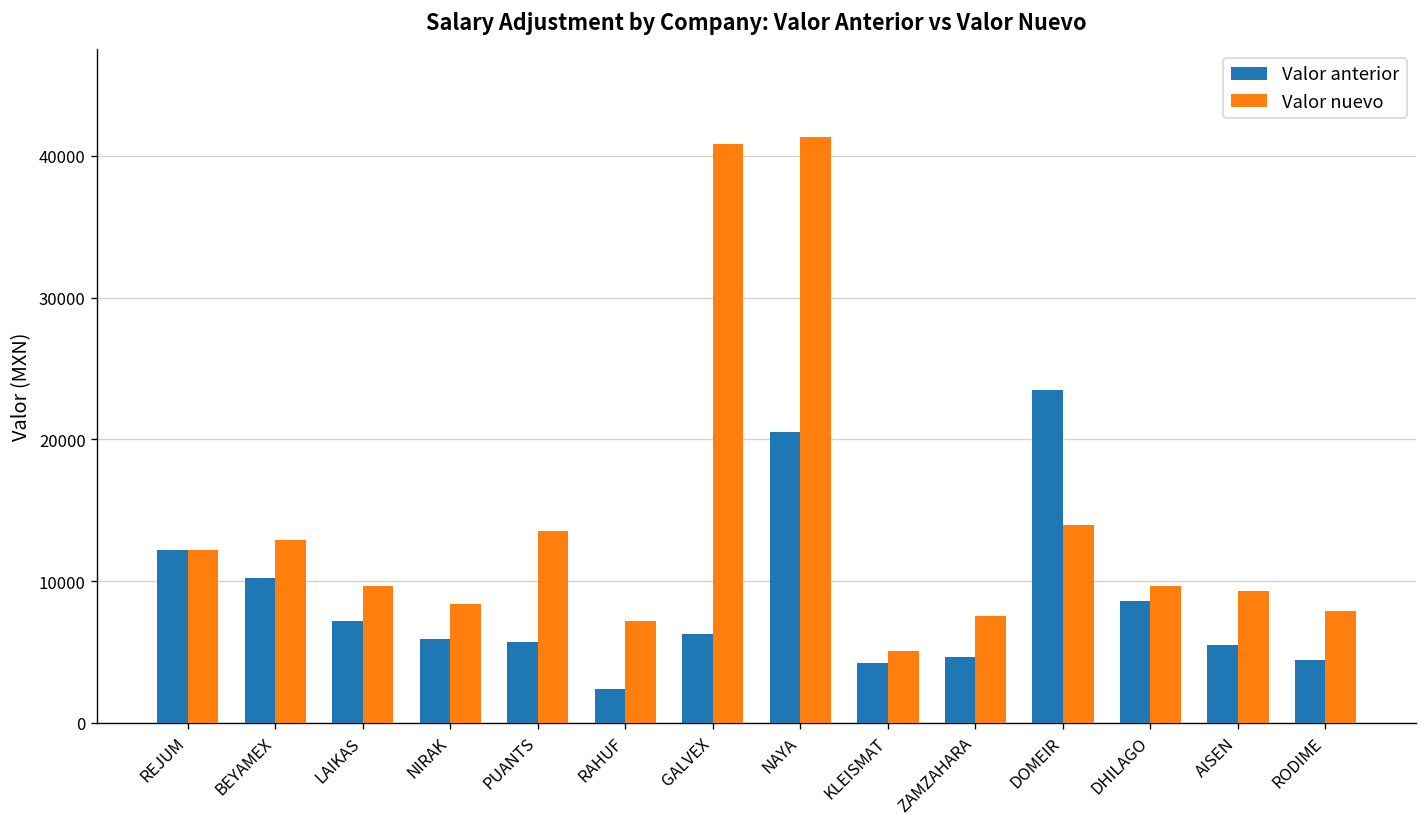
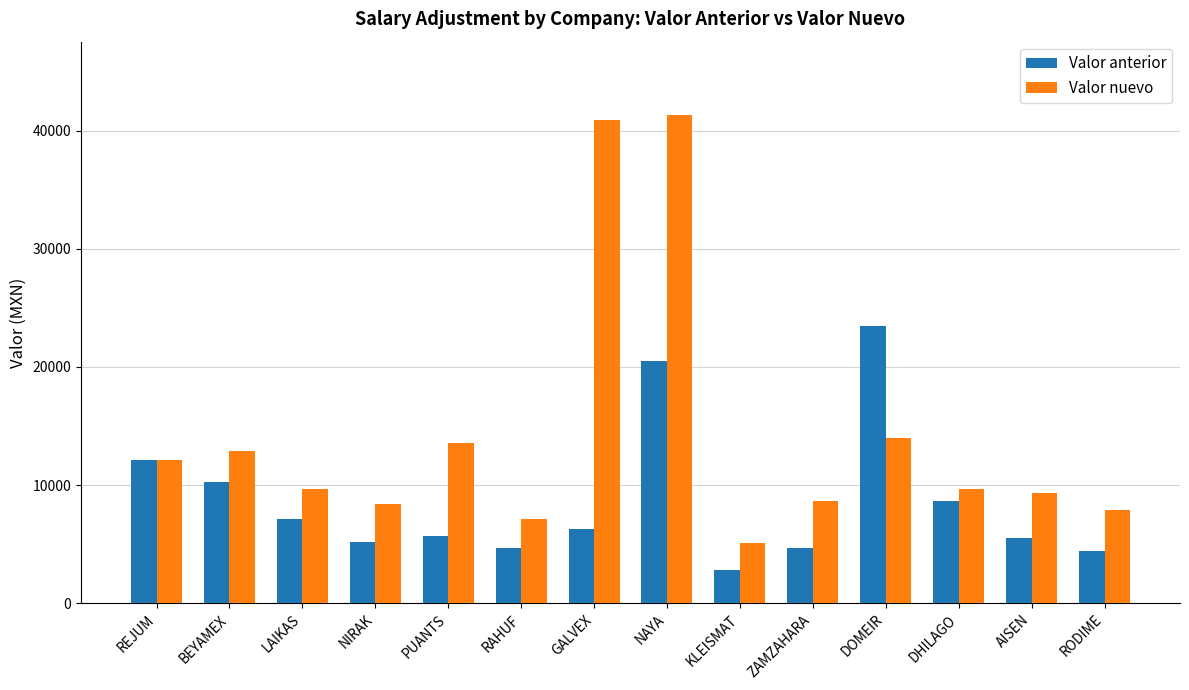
  {
    "Valor anterior": {
      "REJUM": 12200,
      "BEYAMEX": 10300,
      "LAIKAS": 7200,
-     "NIRAK": 5900,
+     "NIRAK": 5200,
      "PUANTS": 5700,
-     "RAHUF": 2400,
+     "RAHUF": 4700,
      "GALVEX": 6300,
      "NAYA": 20500,
-     "KLEISMAT": 4300,
+     "KLEISMAT": 2800,
      "ZAMZAHARA": 4700,
      "DOMEIR": 23500,
      "DHILAGO": 8600,
      "AISEN": 5500,
      "RODIME": 4500
    },
    "Valor nuevo": {
      "REJUM": 12200,
      "BEYAMEX": 12900,
      "LAIKAS": 9700,
      "NIRAK": 8400,
      "PUANTS": 13500,
      "RAHUF": 7200,
      "GALVEX": 40900,
      "NAYA": 41300,
      "KLEISMAT": 5100,
-     "ZAMZAHARA": 7500,
+     "ZAMZAHARA": 8600,
      "DOMEIR": 14000,
      "DHILAGO": 9700,
      "AISEN": 9300,
      "RODIME": 7900
    }
  }
